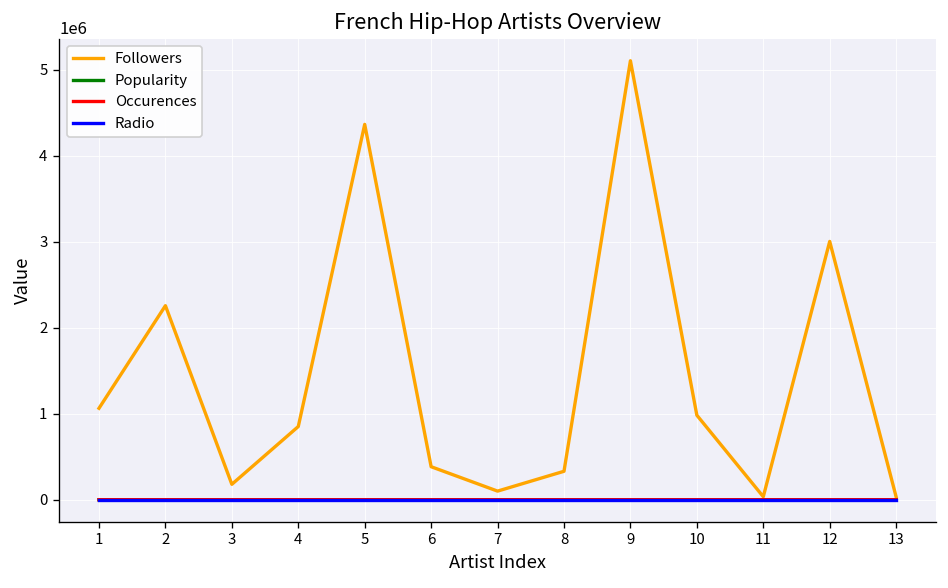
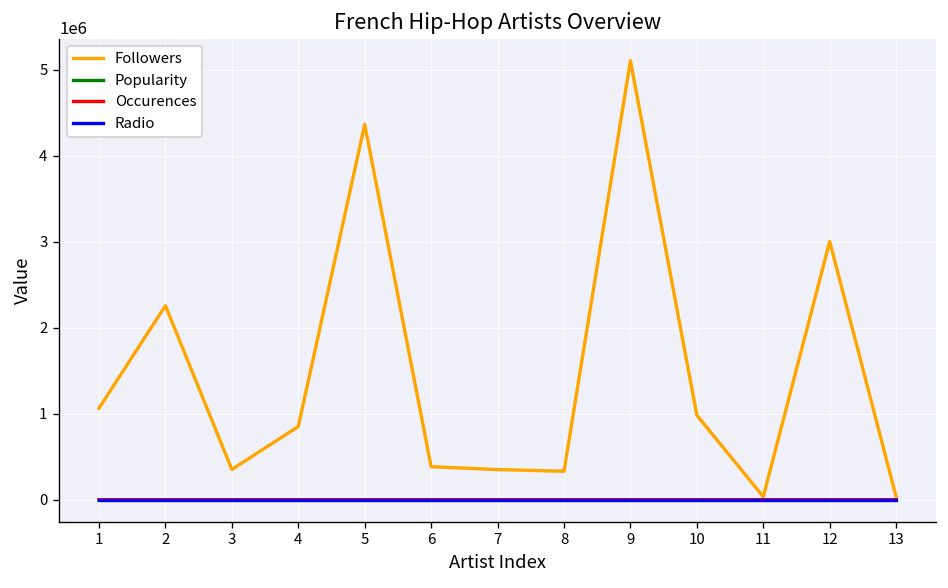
  {
    "Followers": {
      "1": 1100000,
      "2": 2300000,
-     "3": 200000,
+     "3": 400000,
      "4": 900000,
      "5": 4400000,
      "6": 400000,
-     "7": 100000,
+     "7": 400000,
      "8": 300000,
      "9": 5100000,
      "10": 1000000,
      "12": 3000000
    },
    "Radio": {
      "1": 0,
      "2": 0,
      "3": 0,
      "4": 0,
      "5": 0,
      "6": 0,
      "7": 0,
      "8": 0,
      "9": 0,
      "10": 0,
      "12": 0
    }
  }
